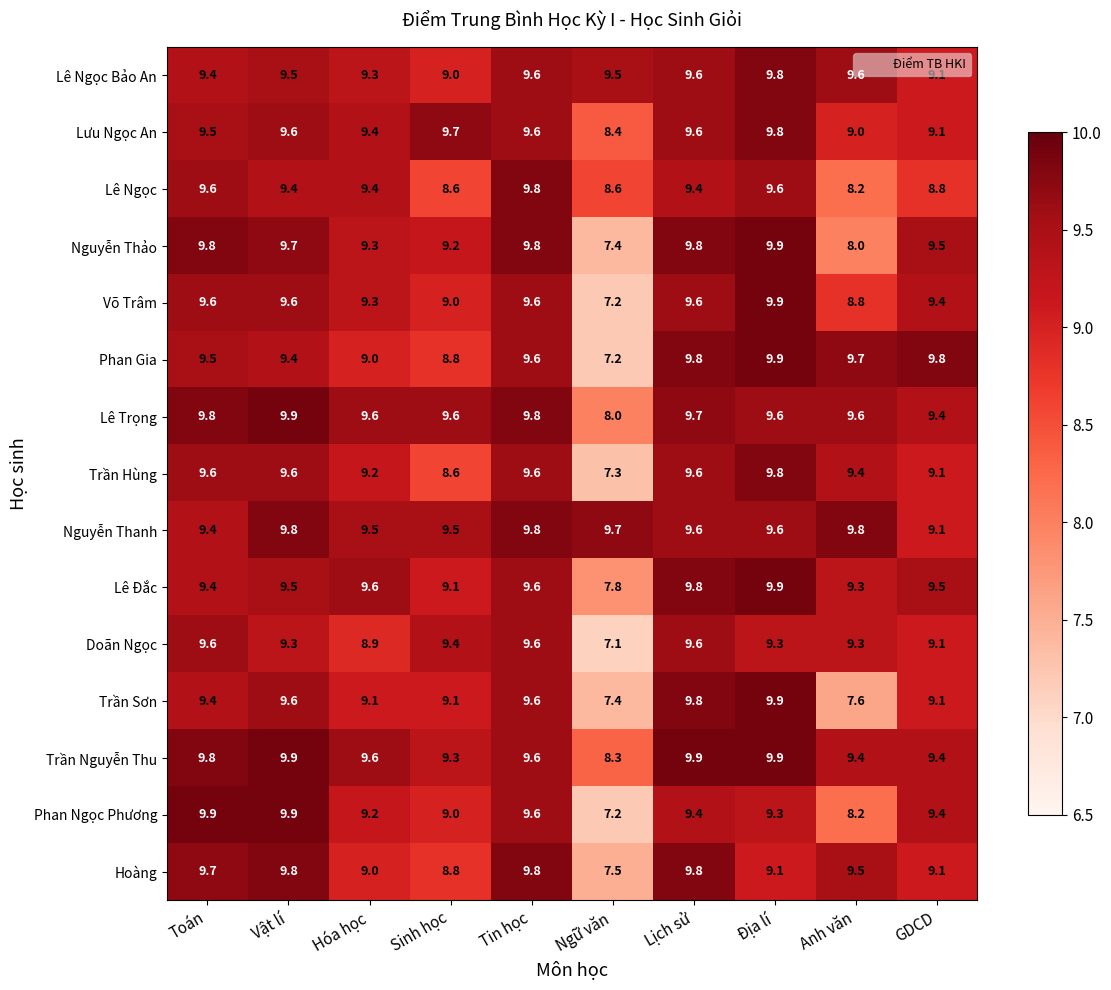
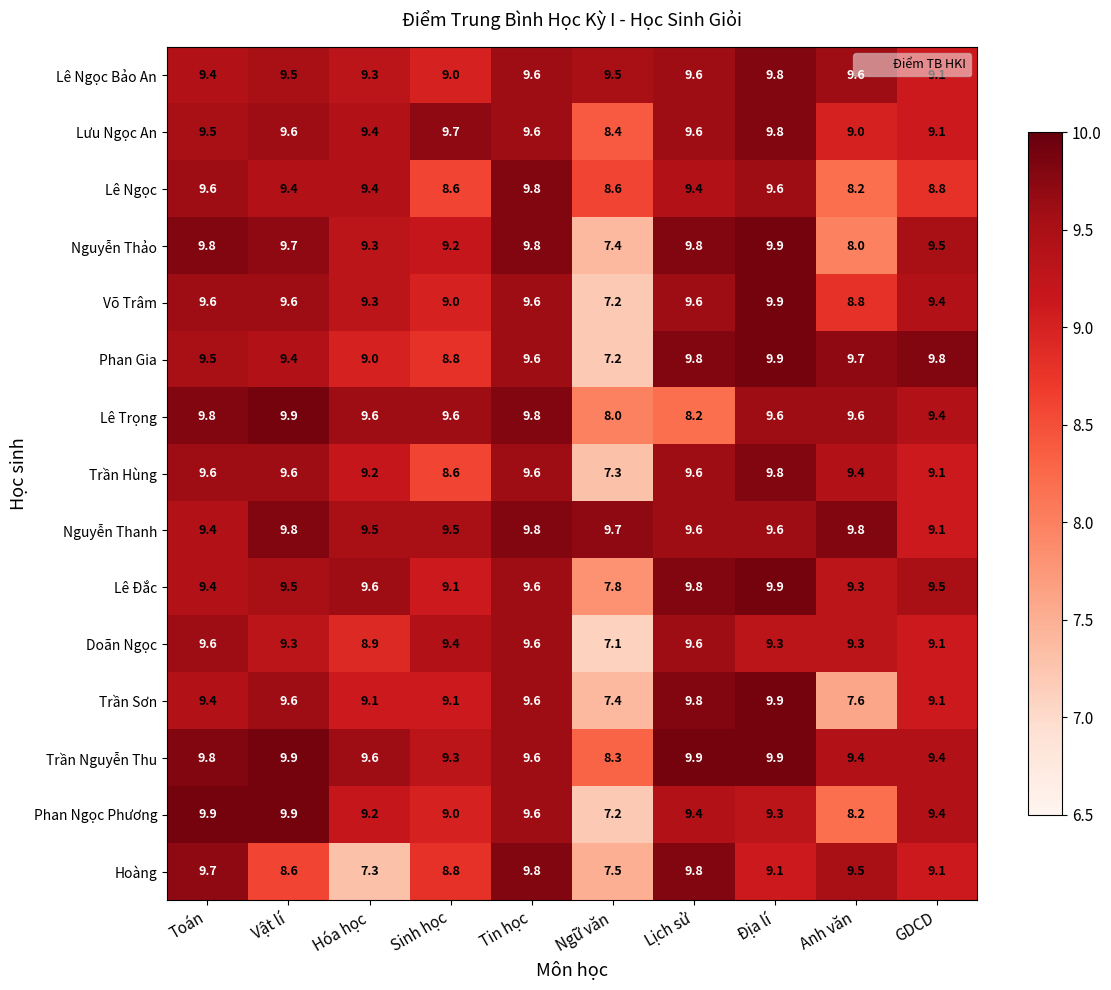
  {
    "Lê Ngọc Bảo An": {
      "Toán": 9.4,
      "Vật lí": 9.5,
      "Hóa học": 9.3,
      "Sinh học": 9.0,
      "Tin học": 9.6,
      "Ngữ văn": 9.5,
      "Lịch sử": 9.6,
      "Địa lí": 9.8
    },
    "Lưu Ngọc An": {
      "Toán": 9.5,
      "Vật lí": 9.6,
      "Hóa học": 9.4,
      "Sinh học": 9.7,
      "Tin học": 9.6,
      "Ngữ văn": 8.4,
      "Lịch sử": 9.6,
      "Địa lí": 9.8,
      "Anh văn": 9.0,
      "GDCD": 9.1
    },
    "Lê Ngọc": {
      "Toán": 9.6,
      "Vật lí": 9.4,
      "Hóa học": 9.4,
      "Sinh học": 8.6,
      "Tin học": 9.8,
      "Ngữ văn": 8.6,
      "Lịch sử": 9.4,
      "Địa lí": 9.6,
      "Anh văn": 8.2,
      "GDCD": 8.8
    },
    "Nguyễn Thảo": {
      "Toán": 9.8,
      "Vật lí": 9.7,
      "Hóa học": 9.3,
      "Sinh học": 9.2,
      "Tin học": 9.8,
      "Ngữ văn": 7.4,
      "Lịch sử": 9.8,
      "Địa lí": 9.9,
      "Anh văn": 8.0,
      "GDCD": 9.5
    },
    "Võ Trâm": {
      "Toán": 9.6,
      "Vật lí": 9.6,
      "Hóa học": 9.3,
      "Sinh học": 9.0,
      "Tin học": 9.6,
      "Ngữ văn": 7.2,
      "Lịch sử": 9.6,
      "Địa lí": 9.9,
      "Anh văn": 8.8,
      "GDCD": 9.4
    },
    "Phan Gia": {
      "Toán": 9.5,
      "Vật lí": 9.4,
      "Hóa học": 9.0,
      "Sinh học": 8.8,
      "Tin học": 9.6,
      "Ngữ văn": 7.2,
      "Lịch sử": 9.8,
      "Địa lí": 9.9,
      "Anh văn": 9.7,
      "GDCD": 9.8
    },
    "Lê Trọng": {
      "Toán": 9.8,
      "Vật lí": 9.9,
      "Hóa học": 9.6,
      "Sinh học": 9.6,
      "Tin học": 9.8,
      "Ngữ văn": 8.0,
-     "Lịch sử": 9.7,
+     "Lịch sử": 8.2,
      "Địa lí": 9.6,
      "Anh văn": 9.6,
      "GDCD": 9.4
    },
    "Trần Hùng": {
      "Toán": 9.6,
      "Vật lí": 9.6,
      "Hóa học": 9.2,
      "Sinh học": 8.6,
      "Tin học": 9.6,
      "Ngữ văn": 7.3,
      "Lịch sử": 9.6,
      "Địa lí": 9.8,
      "Anh văn": 9.4,
      "GDCD": 9.1
    },
    "Nguyễn Thanh": {
      "Toán": 9.4,
      "Vật lí": 9.8,
      "Hóa học": 9.5,
      "Sinh học": 9.5,
      "Tin học": 9.8,
      "Ngữ văn": 9.7,
      "Lịch sử": 9.6,
      "Địa lí": 9.6,
      "Anh văn": 9.8,
      "GDCD": 9.1
    },
    "Lê Đắc": {
      "Toán": 9.4,
      "Vật lí": 9.5,
      "Hóa học": 9.6,
      "Sinh học": 9.1,
      "Tin học": 9.6,
      "Ngữ văn": 7.8,
      "Lịch sử": 9.8,
      "Địa lí": 9.9,
      "Anh văn": 9.3,
      "GDCD": 9.5
    },
    "Doãn Ngọc": {
      "Toán": 9.6,
      "Vật lí": 9.3,
      "Hóa học": 8.9,
      "Sinh học": 9.4,
      "Tin học": 9.6,
      "Ngữ văn": 7.1,
      "Lịch sử": 9.6,
      "Địa lí": 9.3,
      "Anh văn": 9.3,
      "GDCD": 9.1
    },
    "Trần Sơn": {
      "Toán": 9.4,
      "Vật lí": 9.6,
      "Hóa học": 9.1,
      "Sinh học": 9.1,
      "Tin học": 9.6,
      "Ngữ văn": 7.4,
      "Lịch sử": 9.8,
      "Địa lí": 9.9,
      "Anh văn": 7.6,
      "GDCD": 9.1
    },
    "Trần Nguyễn Thu": {
      "Toán": 9.8,
      "Vật lí": 9.9,
      "Hóa học": 9.6,
      "Sinh học": 9.3,
      "Tin học": 9.6,
      "Ngữ văn": 8.3,
      "Lịch sử": 9.9,
      "Địa lí": 9.9,
      "Anh văn": 9.4,
      "GDCD": 9.4
    },
    "Phan Ngọc Phương": {
      "Toán": 9.9,
      "Vật lí": 9.9,
      "Hóa học": 9.2,
      "Sinh học": 9.0,
      "Tin học": 9.6,
      "Ngữ văn": 7.2,
      "Lịch sử": 9.4,
      "Địa lí": 9.3,
      "Anh văn": 8.2,
      "GDCD": 9.4
    },
    "Hoàng": {
      "Toán": 9.7,
-     "Vật lí": 9.8,
-     "Hóa học": 9.0,
+     "Vật lí": 8.6,
+     "Hóa học": 7.3,
      "Sinh học": 8.8,
      "Tin học": 9.8,
      "Ngữ văn": 7.5,
      "Lịch sử": 9.8,
      "Địa lí": 9.1,
      "Anh văn": 9.5,
      "GDCD": 9.1
    }
  }
